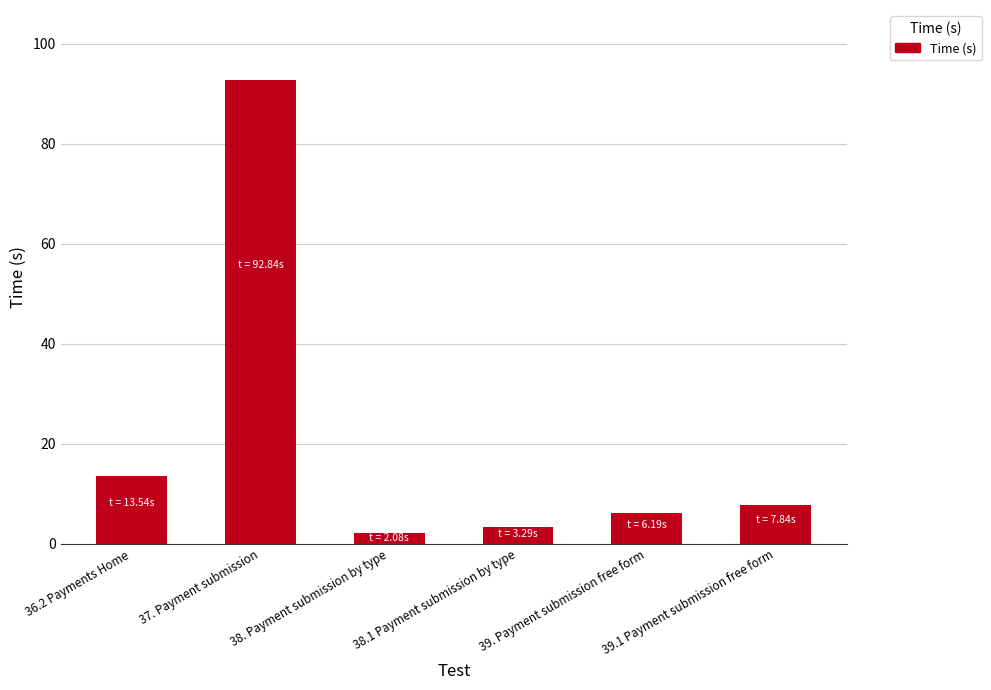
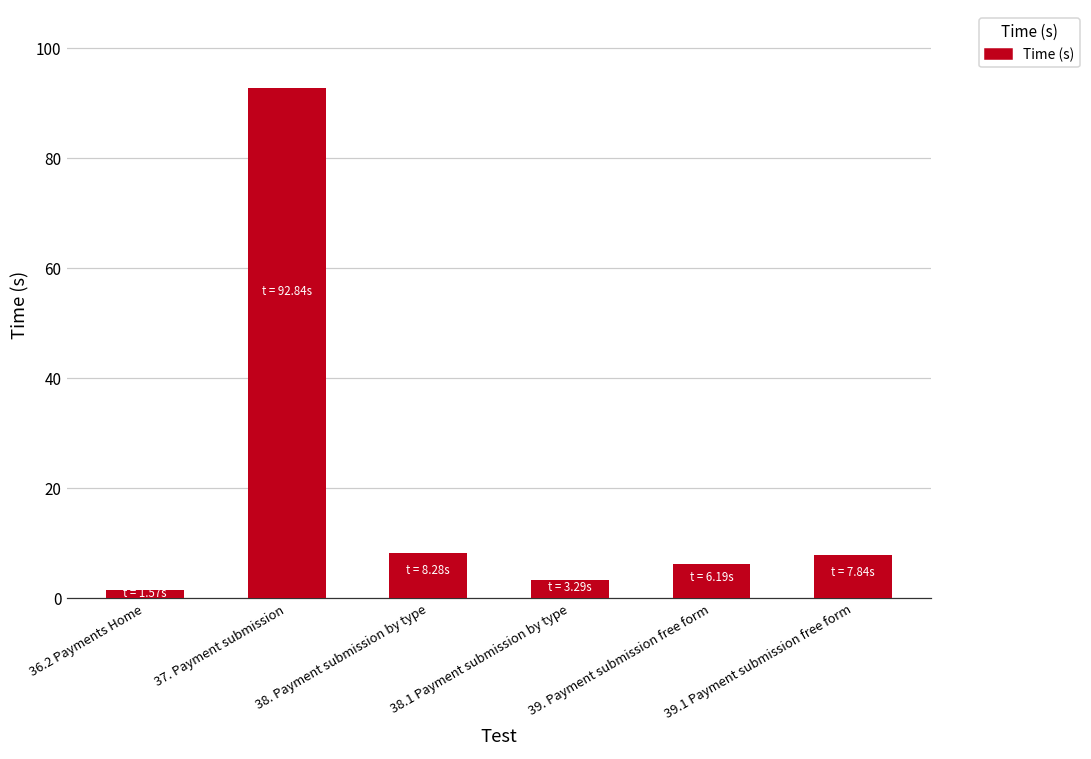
  {
-   "36.2 Payments Home": "13.54s",
+   "36.2 Payments Home": "1.57s",
    "37. Payment submission": "92.84s",
-   "38. Payment submission by type": "2.08s",
+   "38. Payment submission by type": "8.28s",
    "38.1 Payment submission by type": "3.29s",
    "39. Payment submission free form": "6.19s",
    "39.1 Payment submission free form": "7.84s"
  }
